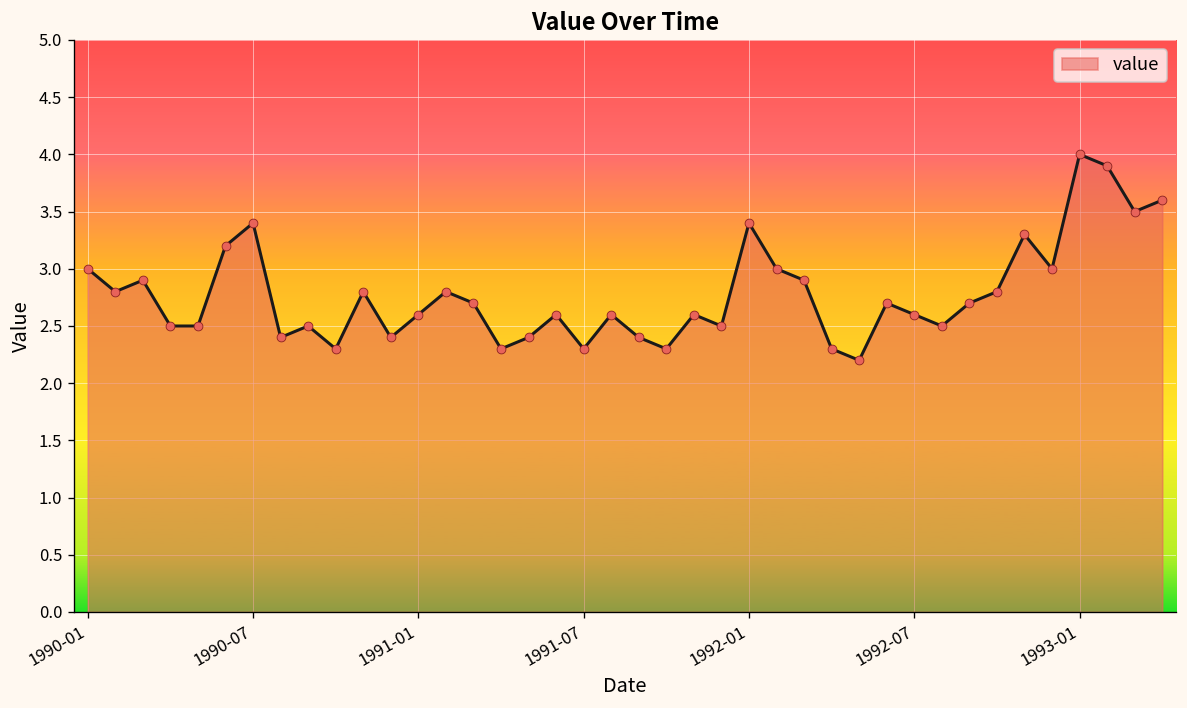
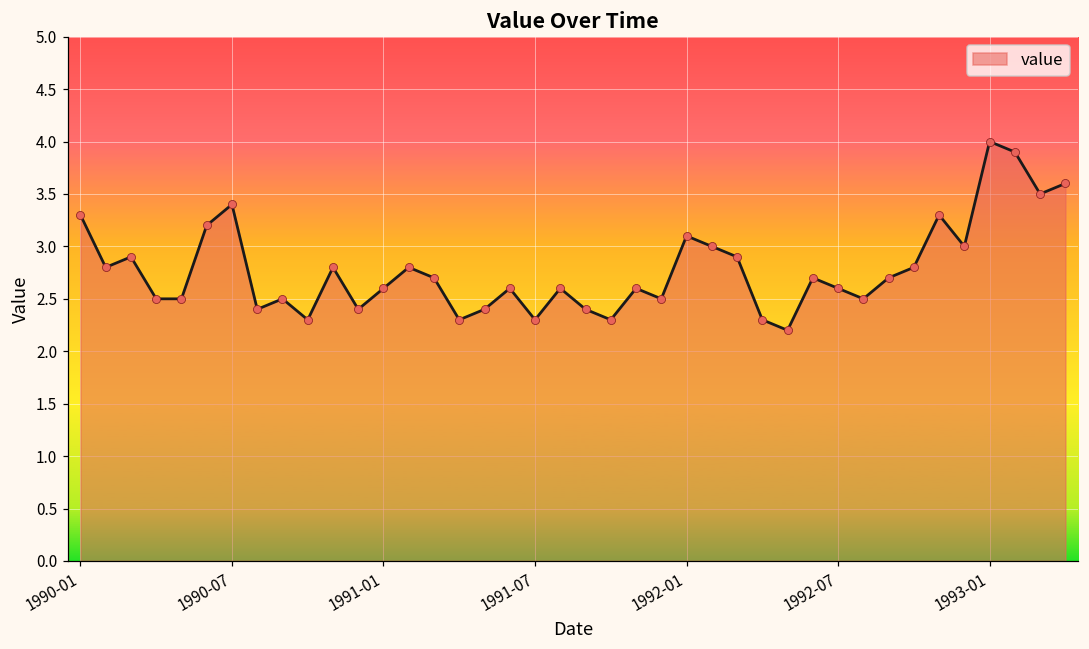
  {
-   "1990-01": 3.0,
+   "1990-01": 3.3,
    "1990-07": 3.4,
    "1991-01": 2.6,
    "1991-07": 2.3,
-   "1992-01": 3.4,
+   "1992-01": 3.1,
    "1992-07": 2.6,
    "1993-01": 4.0
  }
